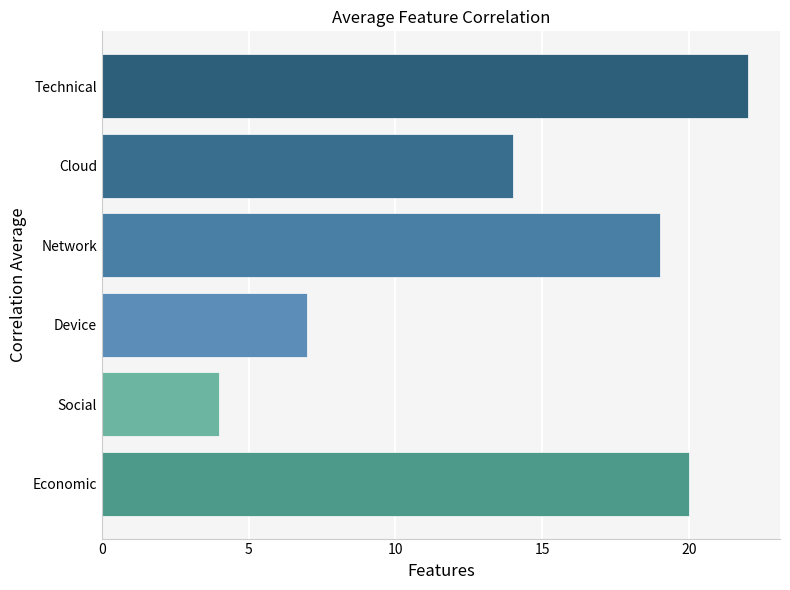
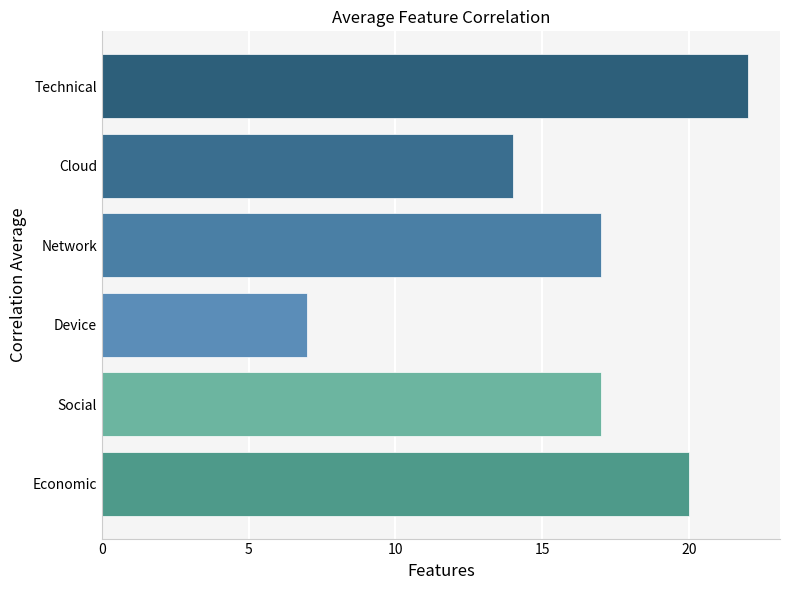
  {
    "Technical": 22,
    "Cloud": 14,
-   "Network": 19,
+   "Network": 17,
    "Device": 7,
-   "Social": 4,
+   "Social": 17,
    "Economic": 20
  }
